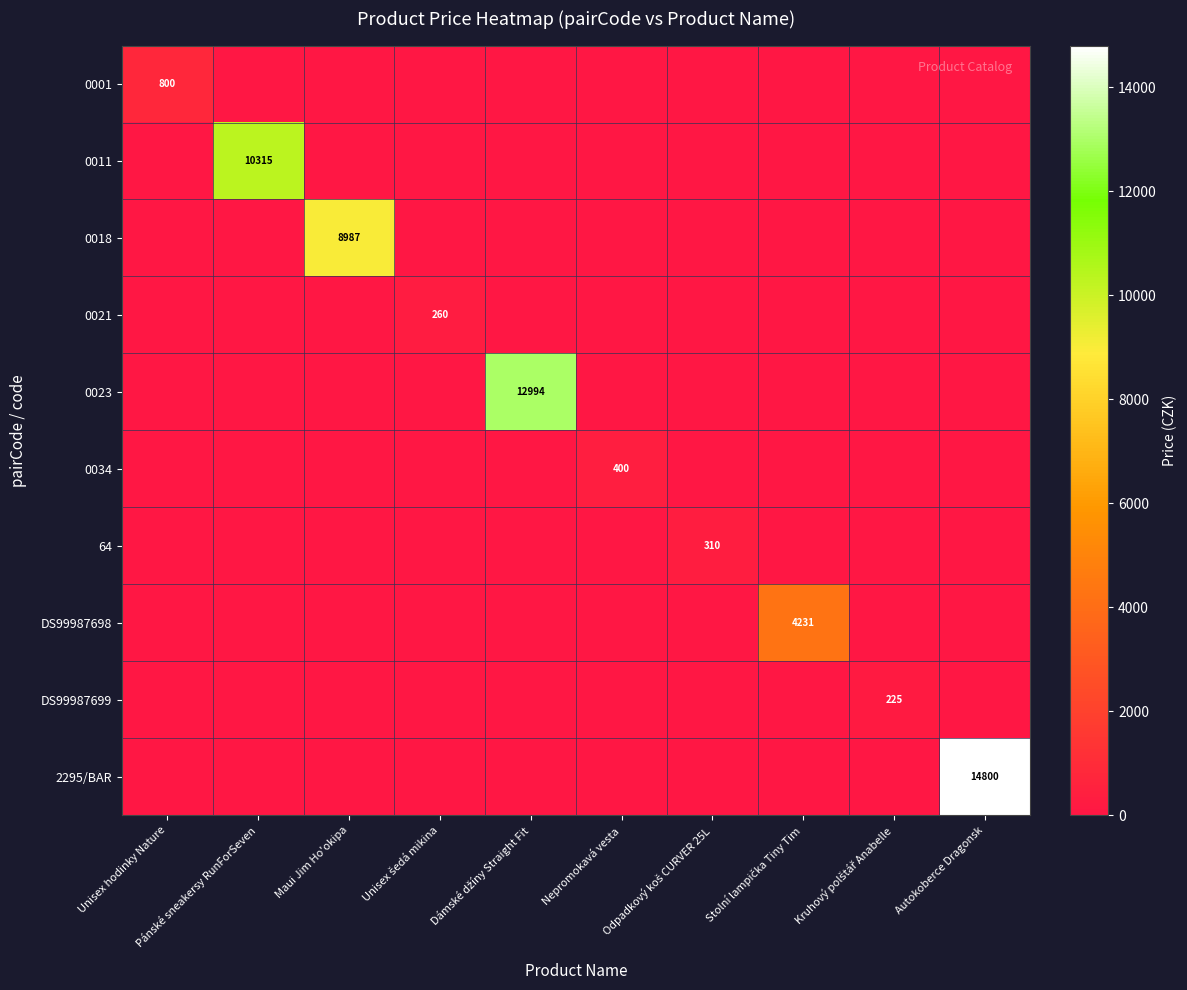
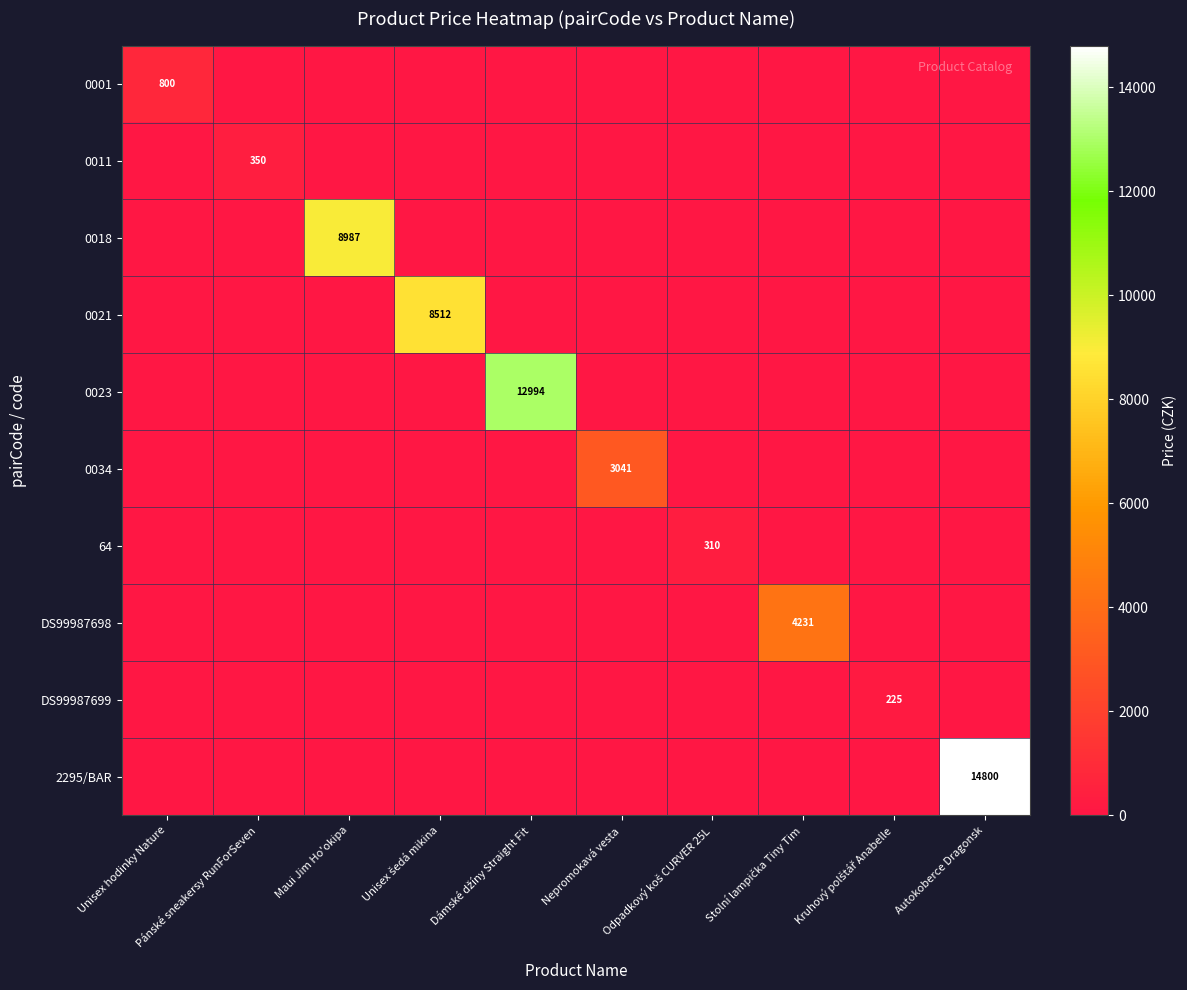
  {
    "0001": {
      "Unisex hodinky Nature": 800
    },
    "0011": {
-     "Pánské sneakersy RunForSeven": 10315
+     "Pánské sneakersy RunForSeven": 350
    },
    "0018": {
      "Maui Jim Ho'okipa": 8987
    },
    "0021": {
-     "Unisex šedá mikina": 260
+     "Unisex šedá mikina": 8512
    },
    "0023": {
      "Dámské džíny Straight Fit": 12994
    },
    "0034": {
-     "Nepromokavá vesta": 400
+     "Nepromokavá vesta": 3041
    },
    "64": {
      "Odpadkový koš CURVER 25L": 310
    },
    "DS99987698": {
      "Stolní lampička Tiny Tim": 4231
    },
    "DS99987699": {
      "Kruhový polštář Anabelle": 225
    },
    "2295/BAR": {
      "Autokoberce Dragonsk": 14800
    }
  }
